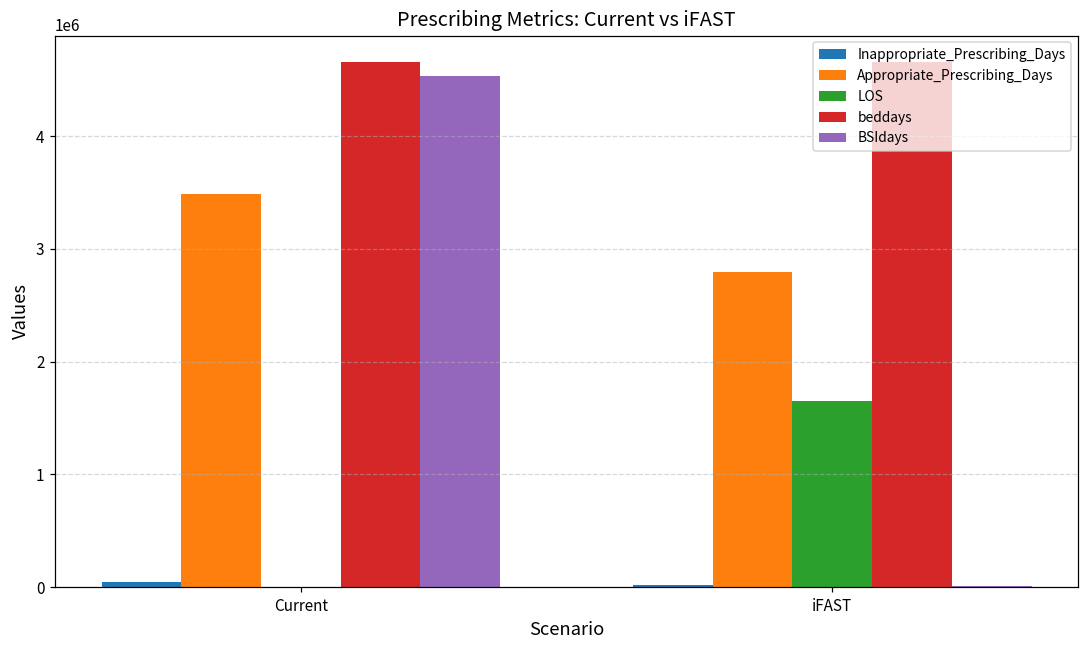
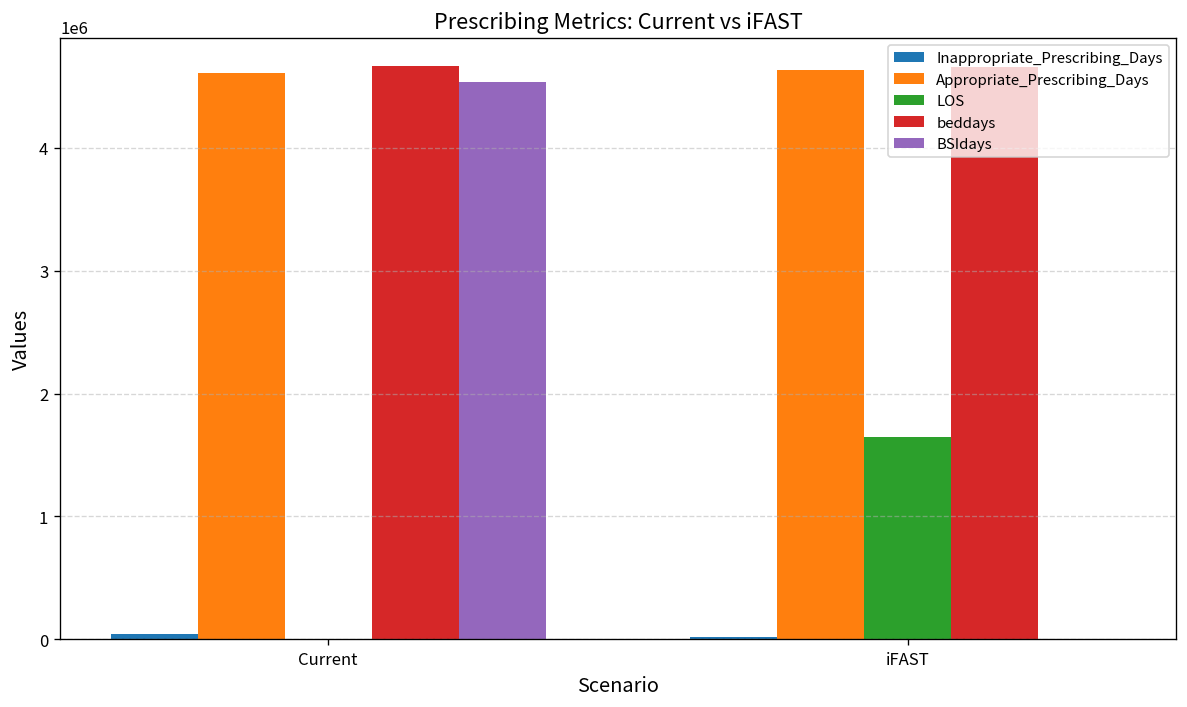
  {
    "Inappropriate_Prescribing_Days": {
      "Current": 40000
    },
    "Appropriate_Prescribing_Days": {
-     "Current": 3490000,
-     "iFAST": 2800000
+     "Current": 4610000,
+     "iFAST": 4630000
    },
    "LOS": {
      "iFAST": 1650000
    },
    "beddays": {
      "Current": 4660000
    },
    "BSIdays": {
      "Current": 4540000
    }
  }
